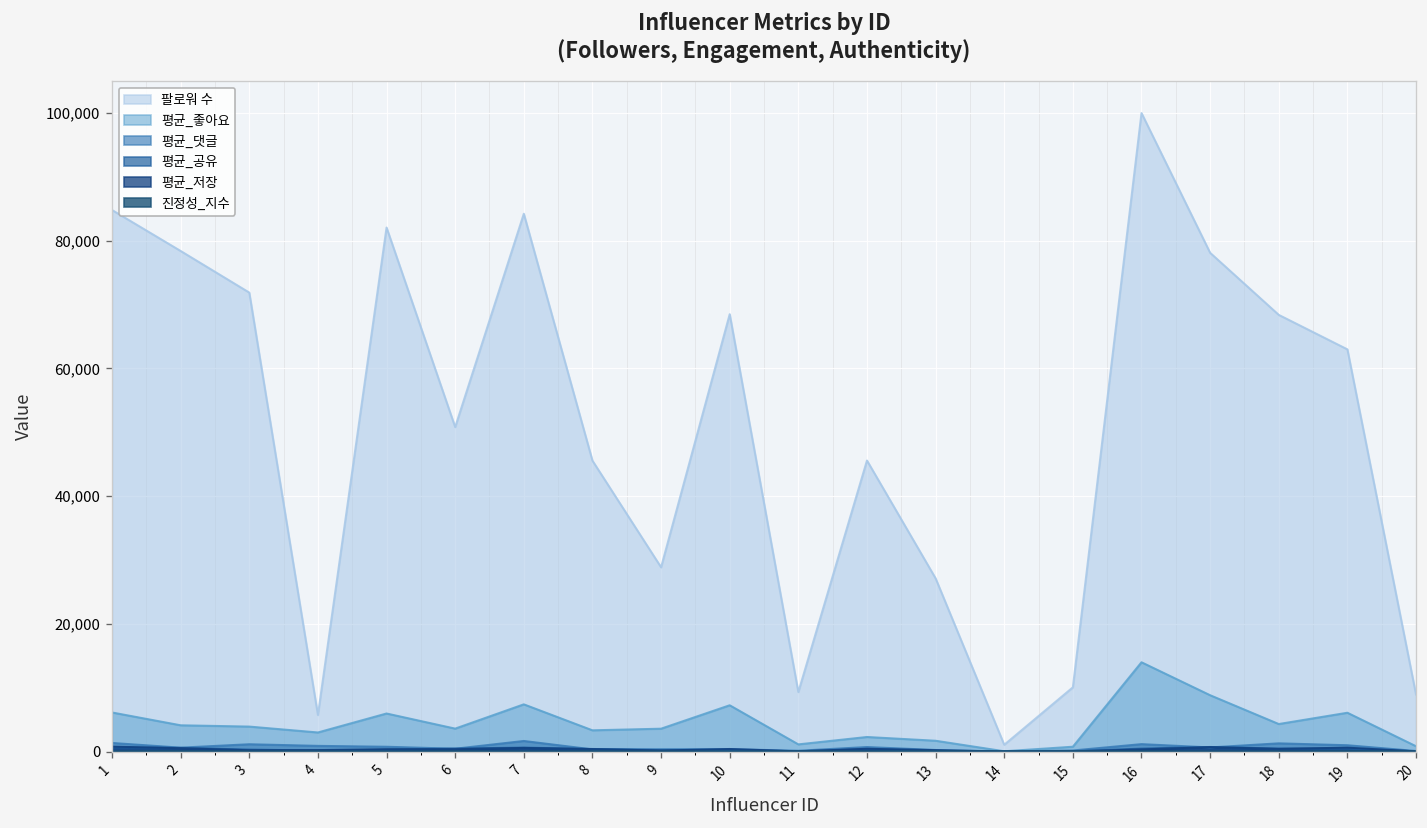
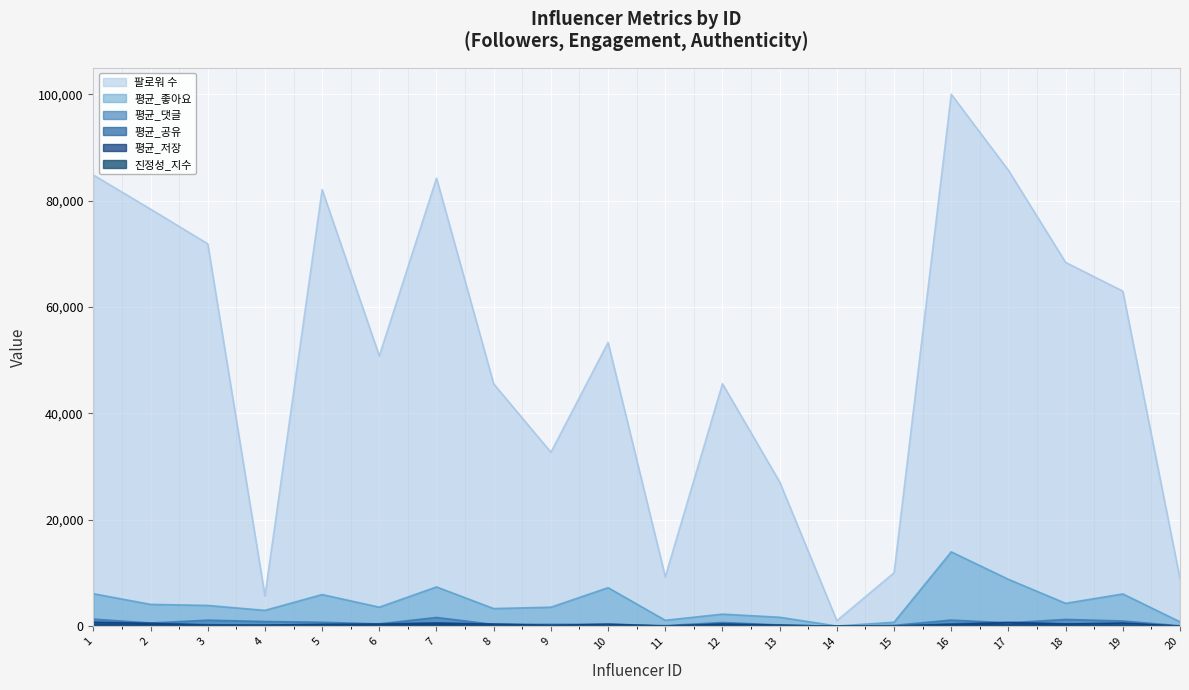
  {
    "팔로워 수": {
      "1": "85,000",
      "2": "78,000",
      "3": "72,000",
      "4": "6,000",
      "5": "82,000",
      "6": "51,000",
      "7": "84,000",
      "8": "46,000",
-     "9": "29,000",
-     "10": "68,000",
+     "9": "33,000",
+     "10": "53,000",
      "11": "9,000",
      "12": "46,000",
      "13": "27,000",
      "14": "1,000",
      "15": "10,000",
      "16": "100,000",
-     "17": "78,000",
+     "17": "86,000",
      "18": "68,000",
      "19": "63,000",
      "20": "9,000"
    }
  }
